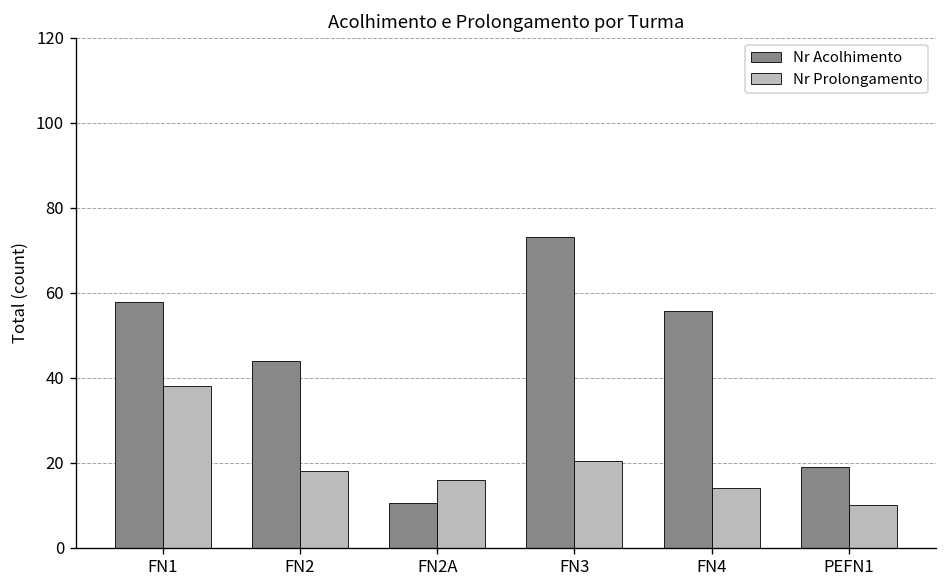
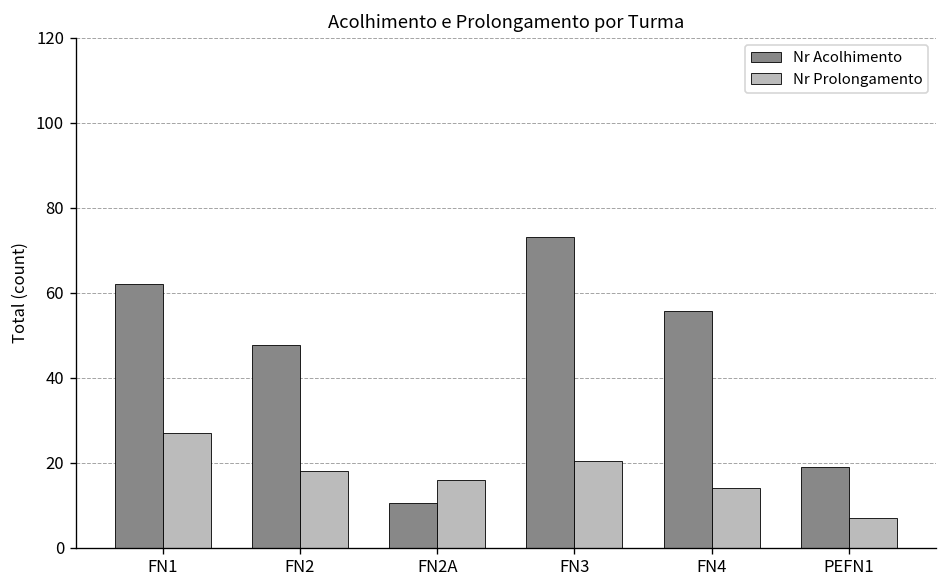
  {
    "Nr Acolhimento": {
-     "FN1": 58,
-     "FN2": 44,
+     "FN1": 62,
+     "FN2": 48,
      "FN2A": 11,
      "FN3": 73,
      "FN4": 56,
      "PEFN1": 19
    },
    "Nr Prolongamento": {
-     "FN1": 38,
+     "FN1": 27,
      "FN2": 18,
      "FN2A": 16,
      "FN3": 20,
      "FN4": 14,
-     "PEFN1": 10
+     "PEFN1": 7
    }
  }
